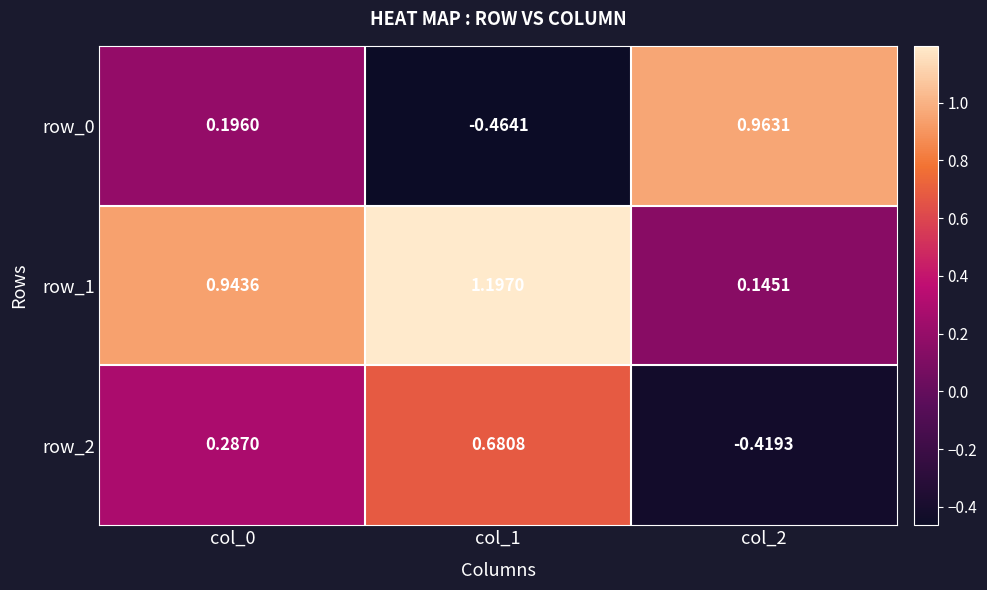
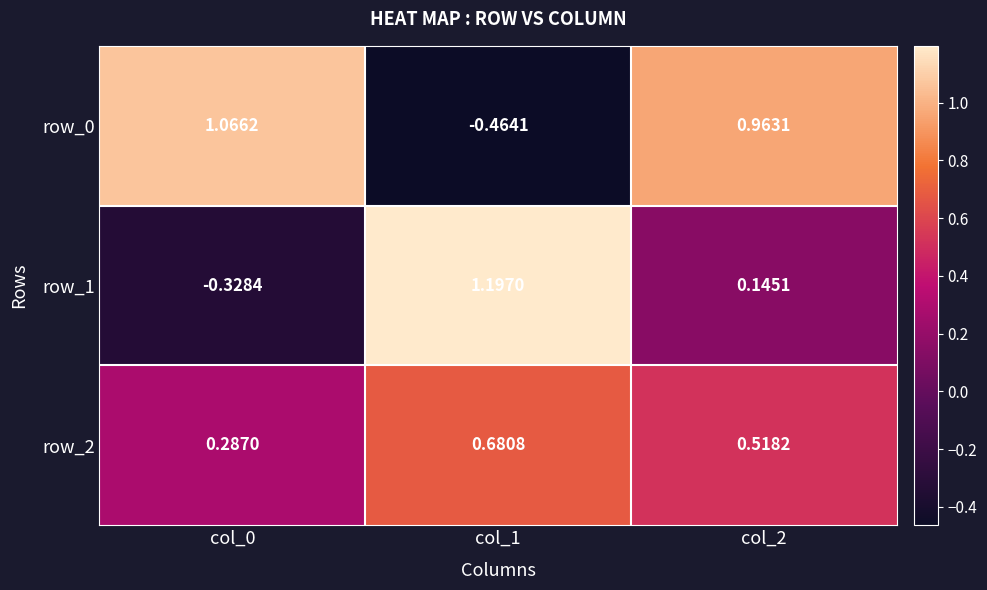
  {
    "row_0": {
-     "col_0": 0.1960,
+     "col_0": 1.0662,
      "col_1": -0.4641,
      "col_2": 0.9631
    },
    "row_1": {
-     "col_0": 0.9436,
+     "col_0": -0.3284,
      "col_1": 1.1970,
      "col_2": 0.1451
    },
    "row_2": {
      "col_0": 0.2870,
      "col_1": 0.6808,
-     "col_2": -0.4193
+     "col_2": 0.5182
    }
  }
